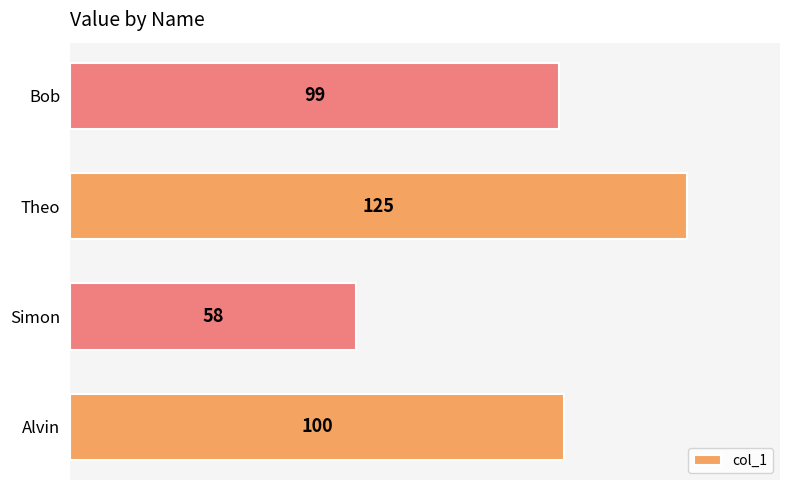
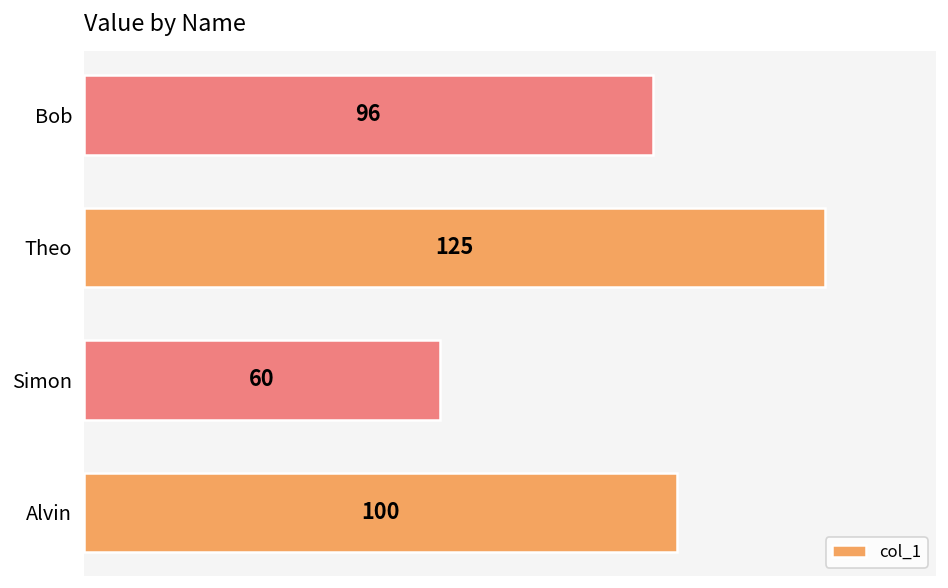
  {
-   "Bob": 99,
+   "Bob": 96,
    "Theo": 125,
-   "Simon": 58,
+   "Simon": 60,
    "Alvin": 100
  }
